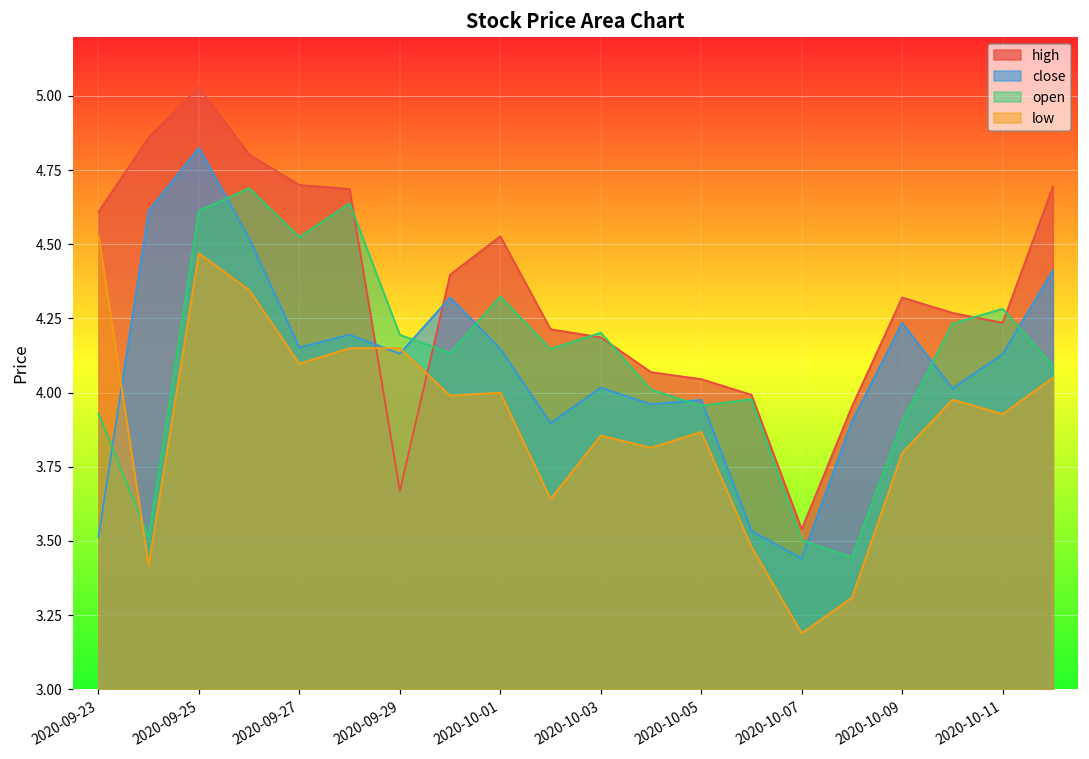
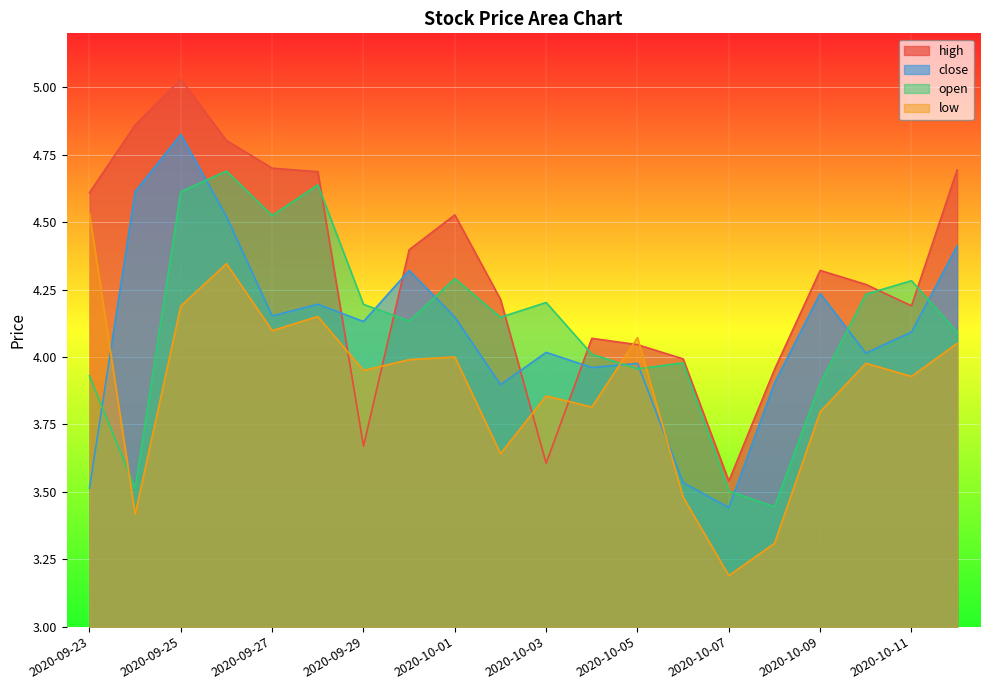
  {
    "high": {
      "2020-09-23": 4.61,
      "2020-09-25": 5.03,
      "2020-09-27": 4.70,
      "2020-09-29": 3.67,
      "2020-10-01": 4.53,
-     "2020-10-03": 4.19,
+     "2020-10-03": 3.61,
      "2020-10-05": 4.05,
      "2020-10-07": 3.54,
      "2020-10-09": 4.32,
-     "2020-10-11": 4.24
+     "2020-10-11": 4.19
    },
    "close": {
      "2020-09-23": 3.51,
      "2020-09-25": 4.83,
      "2020-09-27": 4.15,
      "2020-09-29": 4.13,
      "2020-10-01": 4.15,
      "2020-10-03": 4.02,
      "2020-10-05": 3.98,
      "2020-10-07": 3.44,
      "2020-10-09": 4.24,
-     "2020-10-11": 4.13
+     "2020-10-11": 4.09
    },
    "open": {
      "2020-09-23": 3.93,
      "2020-09-25": 4.61,
      "2020-09-27": 4.52,
      "2020-09-29": 4.20,
-     "2020-10-01": 4.32,
+     "2020-10-01": 4.29,
      "2020-10-03": 4.20,
      "2020-10-05": 3.96,
      "2020-10-07": 3.50,
      "2020-10-09": 3.90,
      "2020-10-11": 4.28
    },
    "low": {
      "2020-09-23": 4.53,
-     "2020-09-25": 4.47,
+     "2020-09-25": 4.19,
      "2020-09-27": 4.10,
-     "2020-09-29": 4.15,
+     "2020-09-29": 3.95,
      "2020-10-01": 4.00,
      "2020-10-03": 3.86,
-     "2020-10-05": 3.87,
+     "2020-10-05": 4.07,
      "2020-10-07": 3.19,
      "2020-10-09": 3.80,
      "2020-10-11": 3.93
    }
  }
